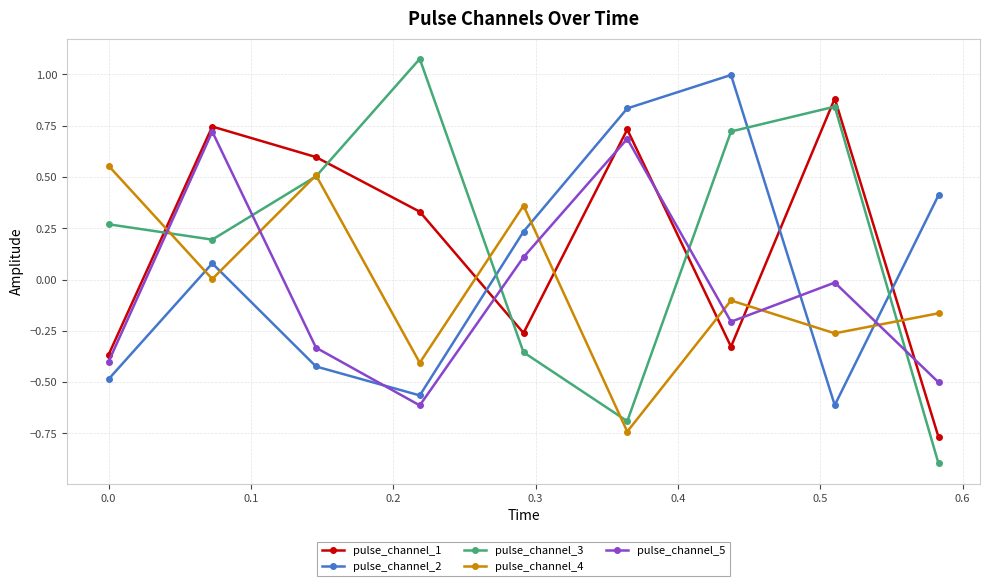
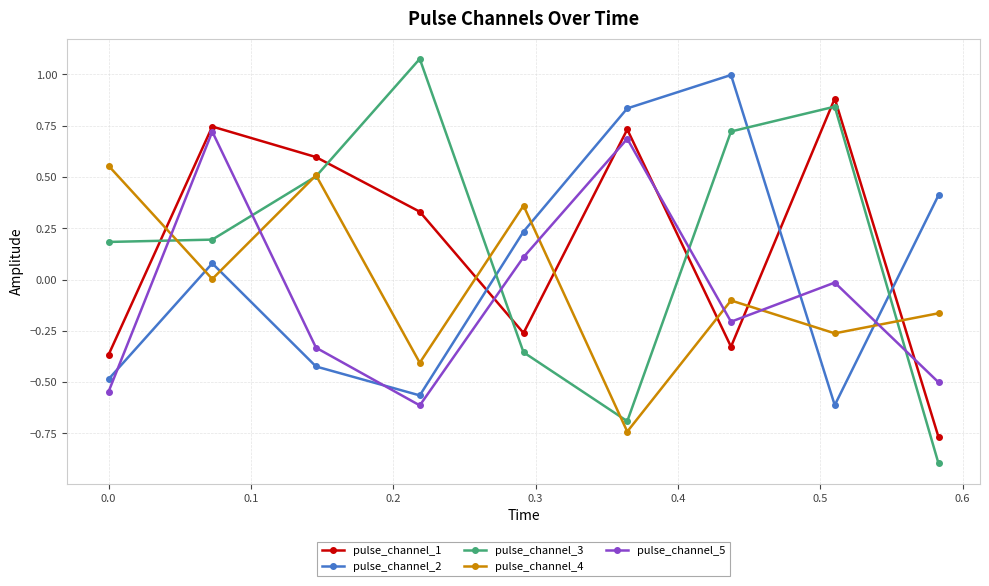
  {
    "pulse_channel_1": {
      "0.0": -0.37
    },
    "pulse_channel_2": {
      "0.0": -0.49
    },
    "pulse_channel_3": {
-     "0.0": 0.27
+     "0.0": 0.18
    },
    "pulse_channel_4": {
      "0.0": 0.55
    },
    "pulse_channel_5": {
-     "0.0": -0.40
+     "0.0": -0.55
    }
  }
